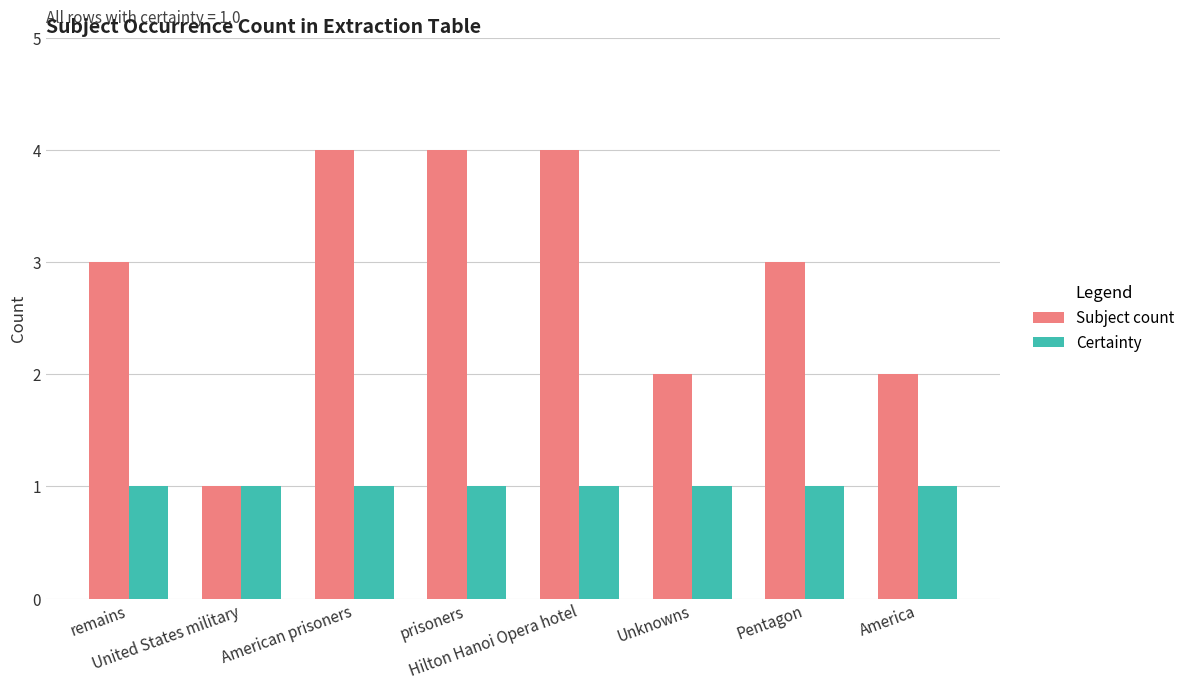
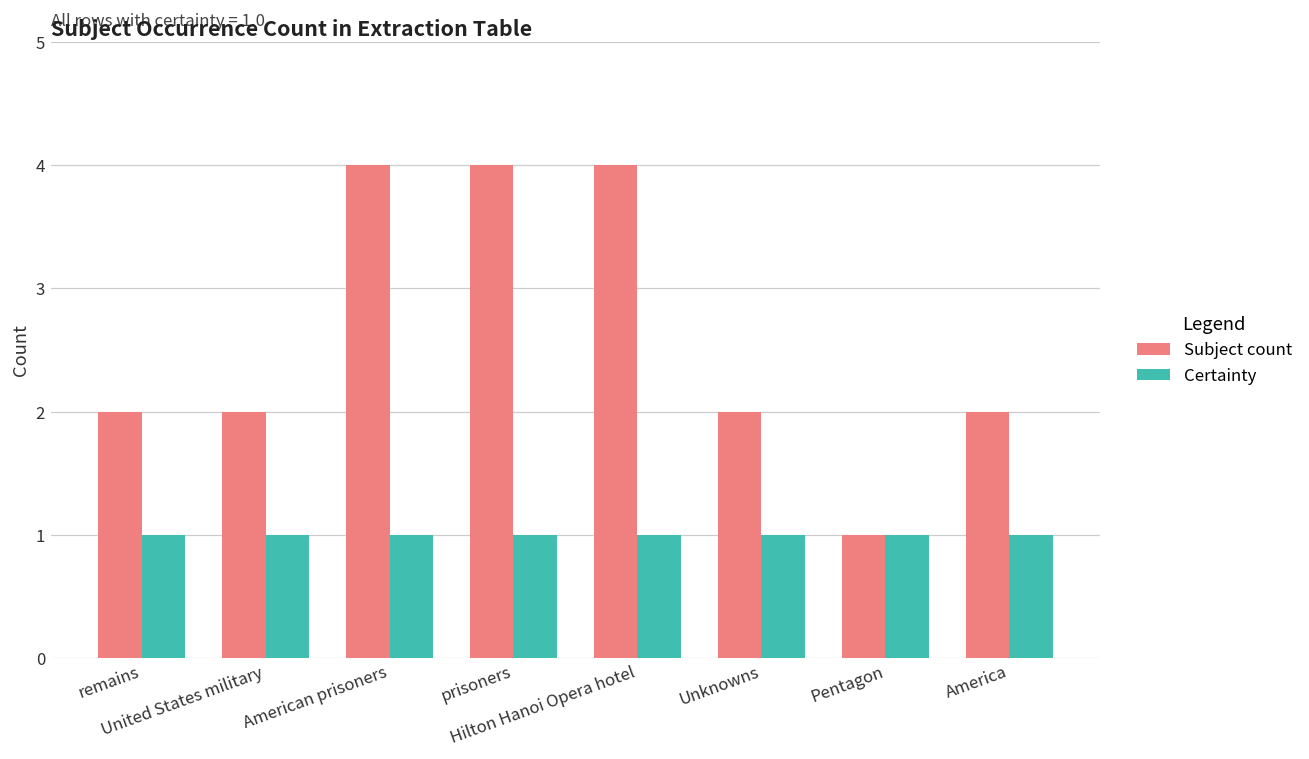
  {
    "Subject count": {
-     "remains": 3,
-     "United States military": 1,
+     "remains": 2,
+     "United States military": 2,
      "American prisoners": 4,
      "prisoners": 4,
      "Hilton Hanoi Opera hotel": 4,
      "Unknowns": 2,
-     "Pentagon": 3,
+     "Pentagon": 1,
      "America": 2
    },
    "Certainty": {
      "remains": 1,
      "United States military": 1,
      "American prisoners": 1,
      "prisoners": 1,
      "Hilton Hanoi Opera hotel": 1,
      "Unknowns": 1,
      "Pentagon": 1,
      "America": 1
    }
  }
